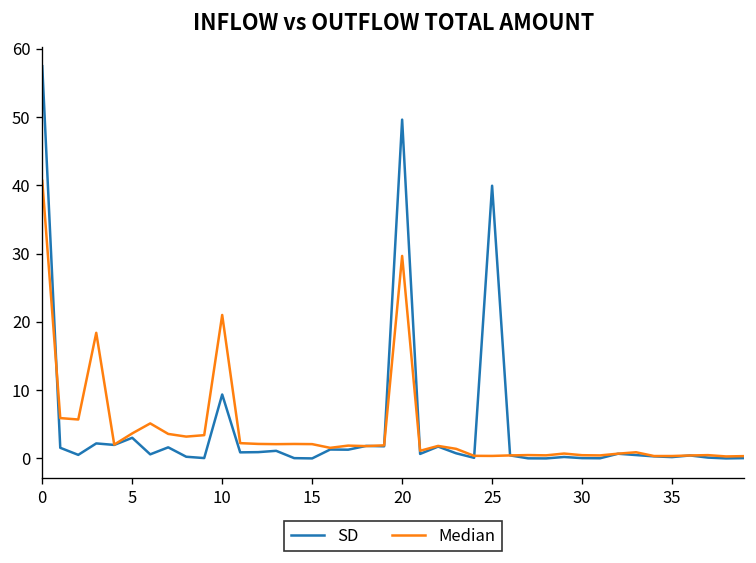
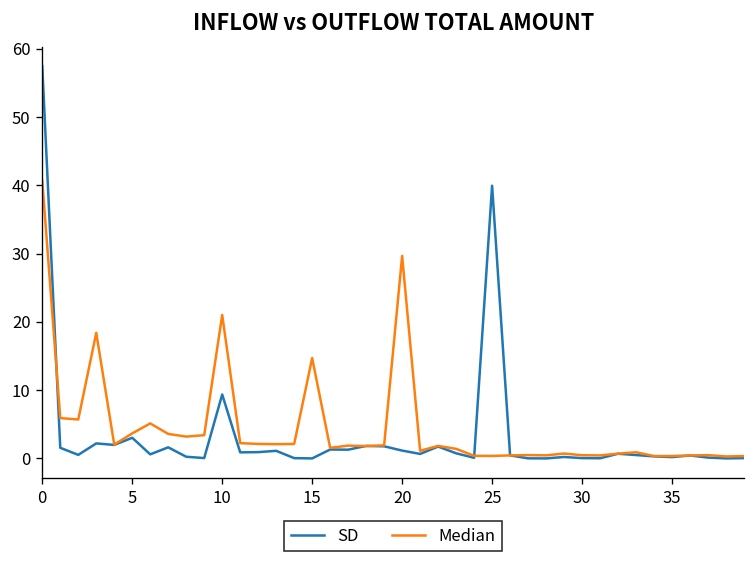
  {
    "SD": {
      "0": 57,
      "5": 3,
      "10": 9,
      "15": 0,
-     "20": 50,
+     "20": 1,
      "25": 40
    },
    "Median": {
      "0": 41,
      "5": 4,
      "10": 21,
-     "15": 2,
+     "15": 15,
      "20": 30,
      "25": 0
    }
  }
